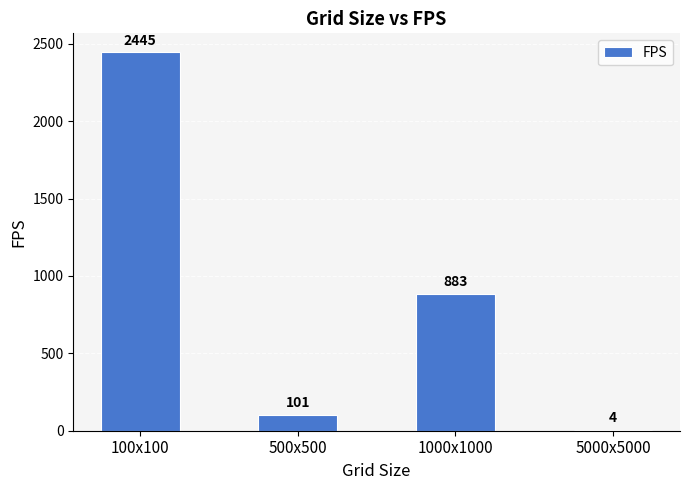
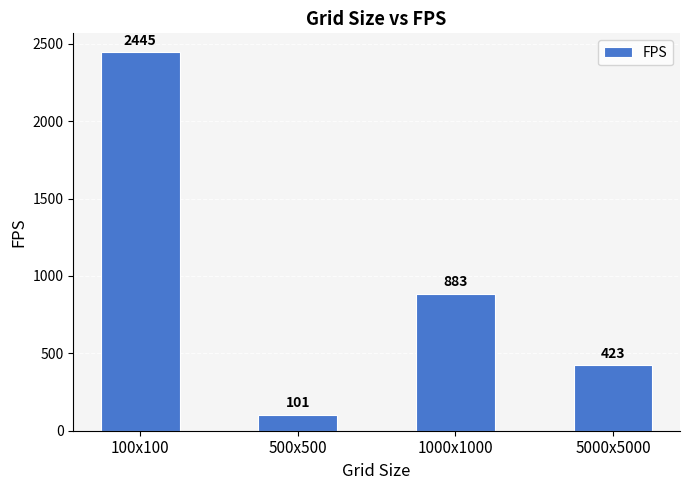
  {
    "100x100": 2445,
    "500x500": 101,
    "1000x1000": 883,
-   "5000x5000": 4
+   "5000x5000": 423
  }
